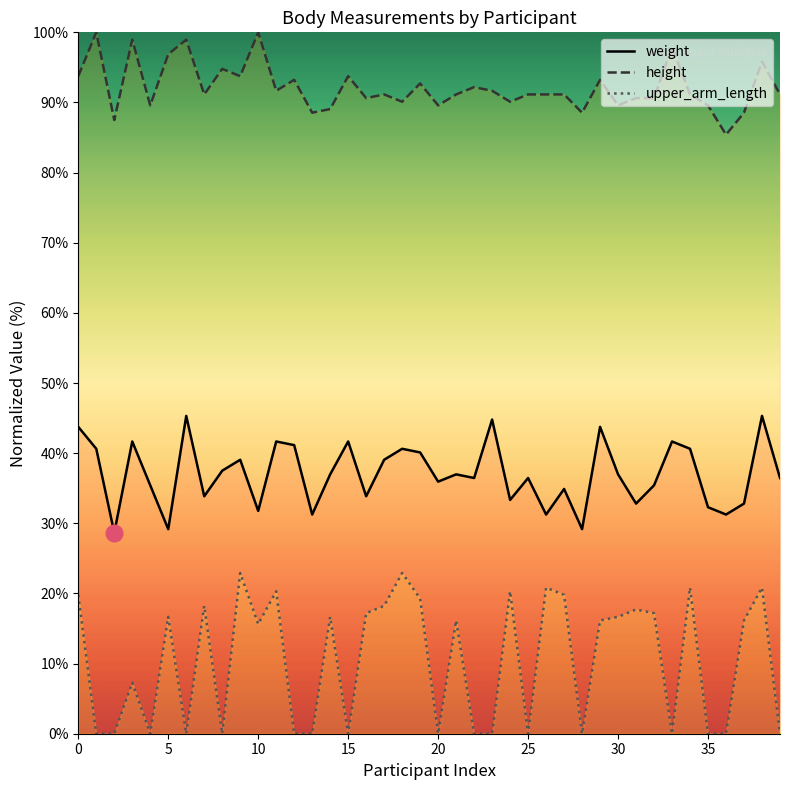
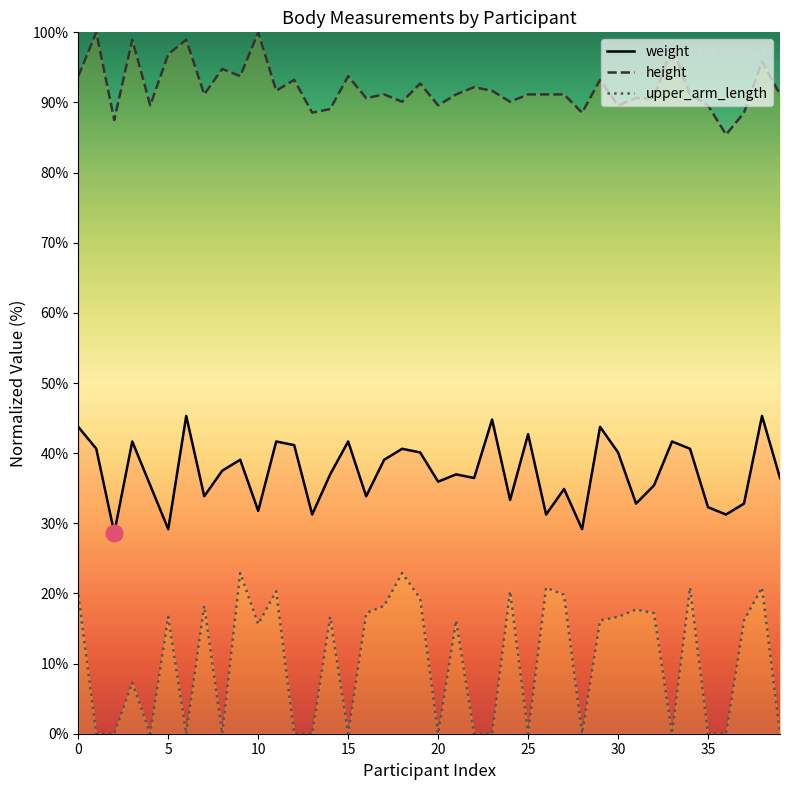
  {
    "weight": {
      "0": "44%",
      "5": "29%",
      "10": "32%",
      "15": "42%",
      "20": "36%",
-     "25": "36%",
-     "30": "37%",
+     "25": "43%",
+     "30": "40%",
      "35": "32%"
    }
  }
